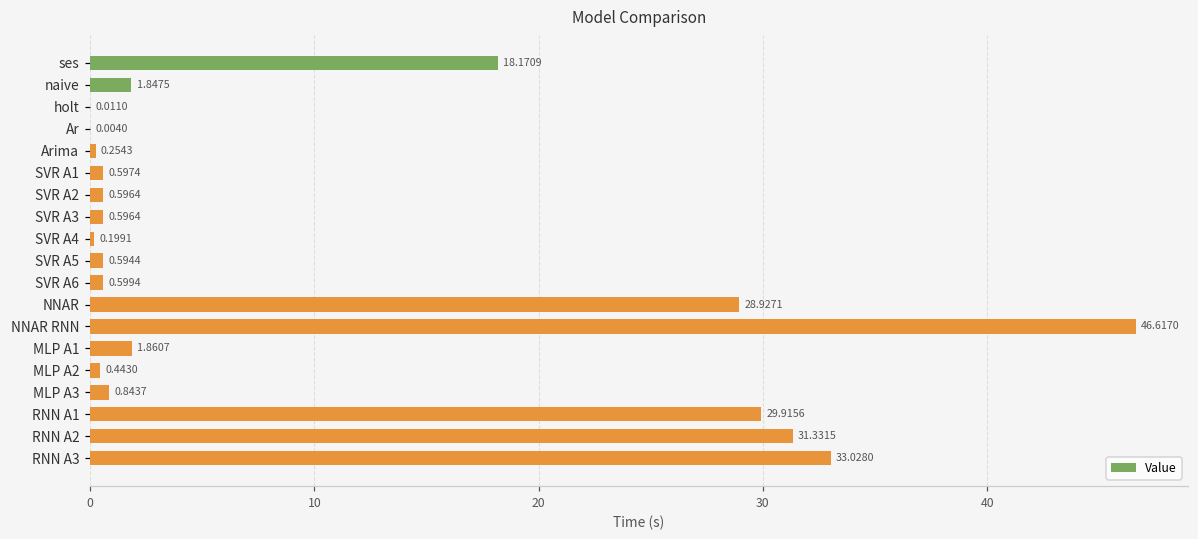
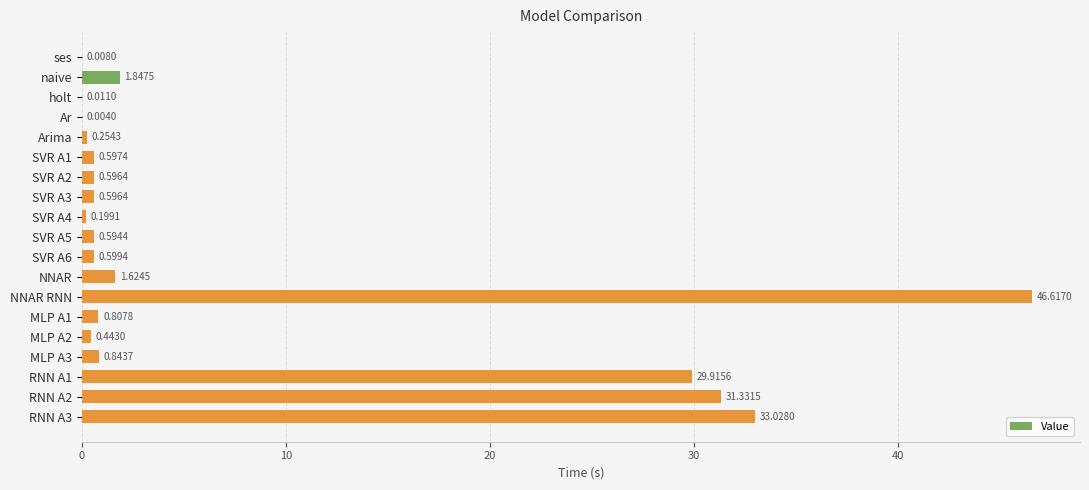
  {
-   "ses": 18.1709,
+   "ses": 0.0080,
    "naive": 1.8475,
    "holt": 0.0110,
    "Ar": 0.0040,
    "Arima": 0.2543,
    "SVR A1": 0.5974,
    "SVR A2": 0.5964,
    "SVR A3": 0.5964,
    "SVR A4": 0.1991,
    "SVR A5": 0.5944,
    "SVR A6": 0.5994,
-   "NNAR": 28.9271,
+   "NNAR": 1.6245,
    "NNAR RNN": 46.6170,
-   "MLP A1": 1.8607,
+   "MLP A1": 0.8078,
    "MLP A2": 0.4430,
    "MLP A3": 0.8437,
    "RNN A1": 29.9156,
    "RNN A2": 31.3315,
    "RNN A3": 33.0280
  }
